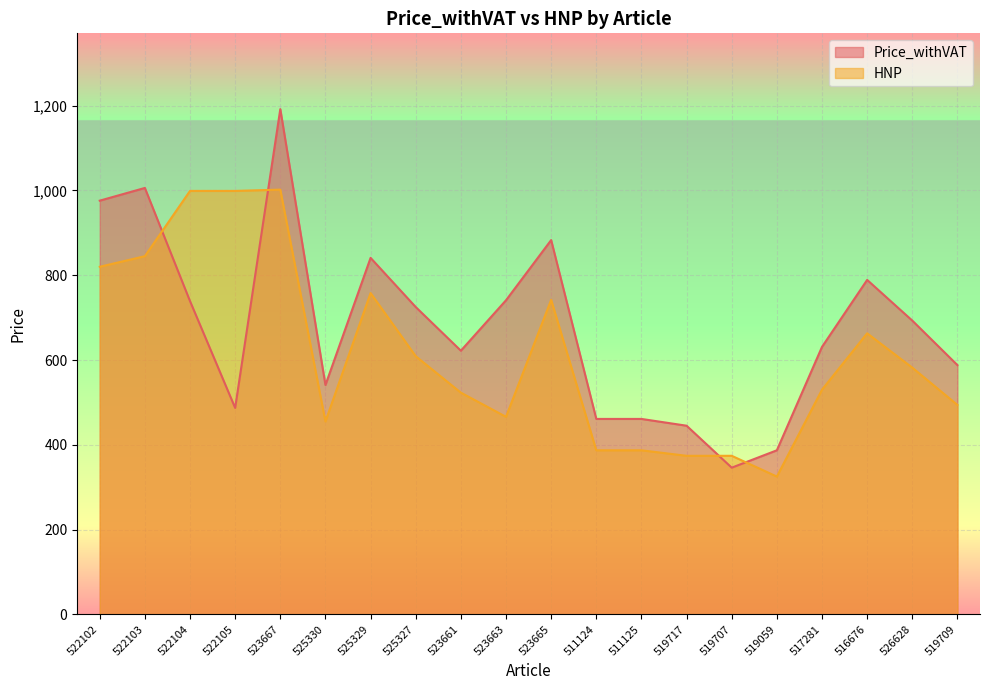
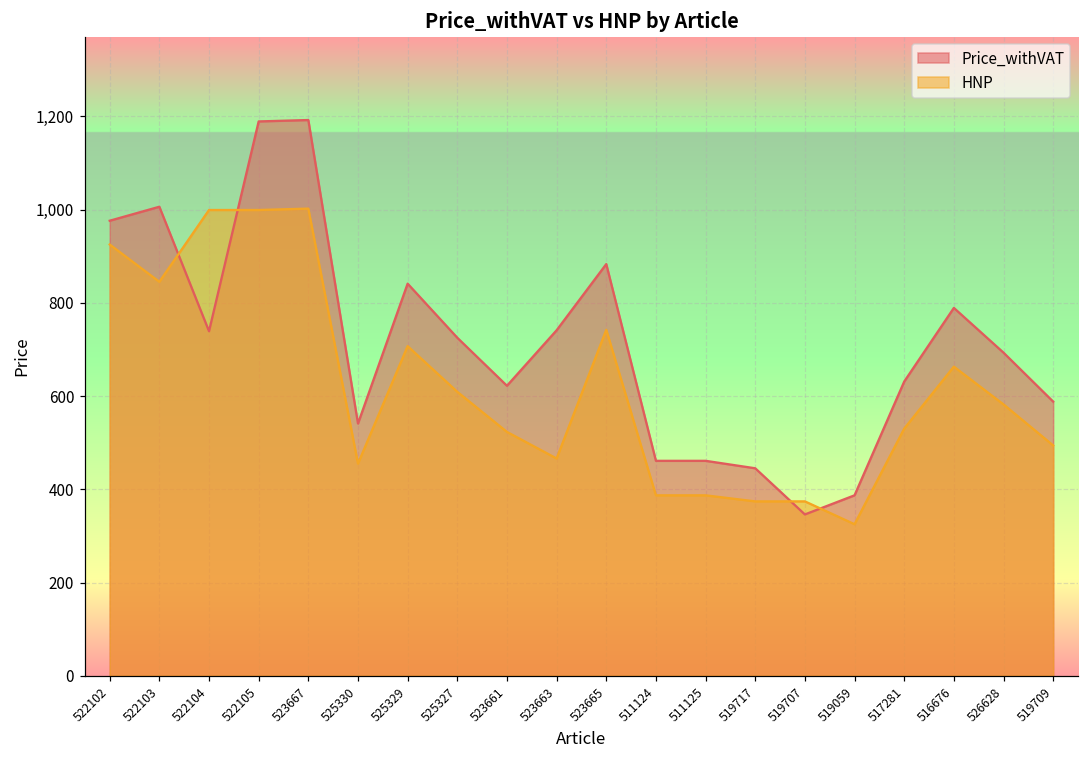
  {
    "Price_withVAT": {
      "522102": "980",
      "522103": "1,010",
      "522104": "740",
-     "522105": "490",
+     "522105": "1,190",
      "523667": "1,190",
      "525330": "540",
      "525329": "840",
      "525327": "730",
      "523661": "620",
      "523663": "740",
      "523665": "880",
      "511124": "460",
      "511125": "460",
      "519717": "450",
      "519707": "350",
      "519059": "390",
      "517281": "630",
      "516676": "790",
      "526628": "690",
      "519709": "590"
    },
    "HNP": {
-     "522102": "820",
+     "522102": "930",
      "522103": "850",
      "522104": "1,000",
      "522105": "1,000",
      "523667": "1,000",
      "525330": "460",
-     "525329": "760",
+     "525329": "710",
      "525327": "610",
      "523661": "520",
      "523663": "470",
      "523665": "740",
      "511124": "390",
      "511125": "390",
      "519717": "370",
      "519707": "370",
      "519059": "330",
      "517281": "530",
      "516676": "660",
      "526628": "580",
      "519709": "490"
    }
  }
